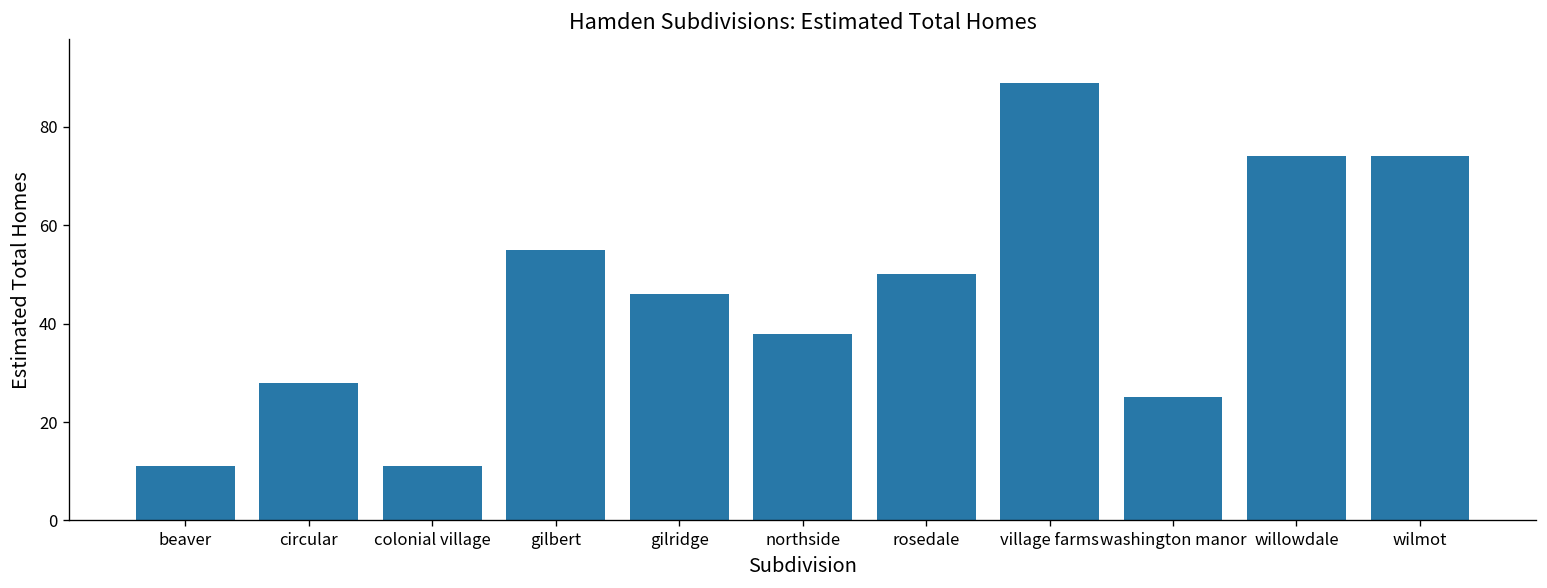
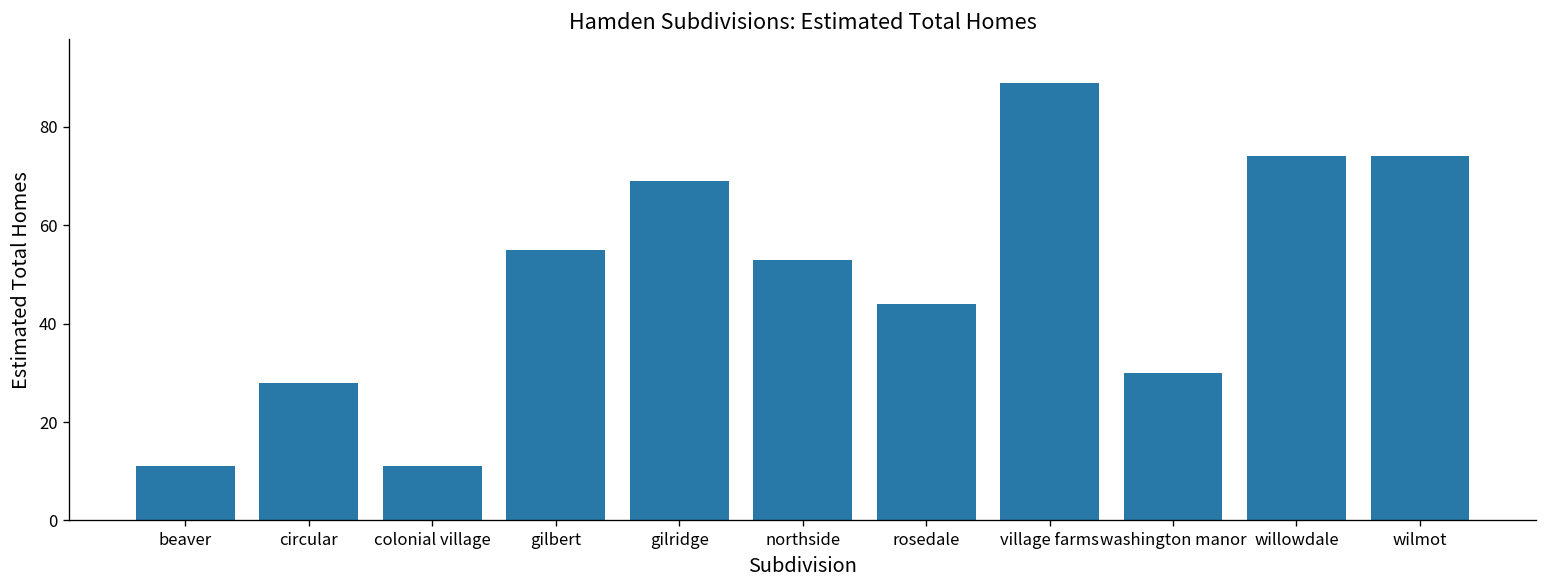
  {
    "beaver": 11,
    "circular": 28,
    "colonial village": 11,
    "gilbert": 55,
-   "gilridge": 46,
-   "northside": 38,
-   "rosedale": 50,
+   "gilridge": 69,
+   "northside": 53,
+   "rosedale": 44,
    "village farms": 89,
-   "washington manor": 25,
+   "washington manor": 30,
    "willowdale": 74,
    "wilmot": 74
  }
